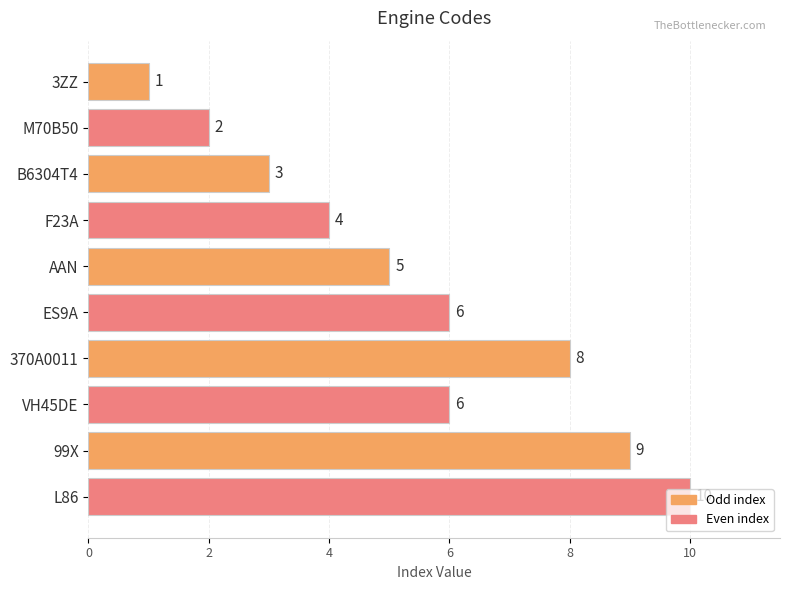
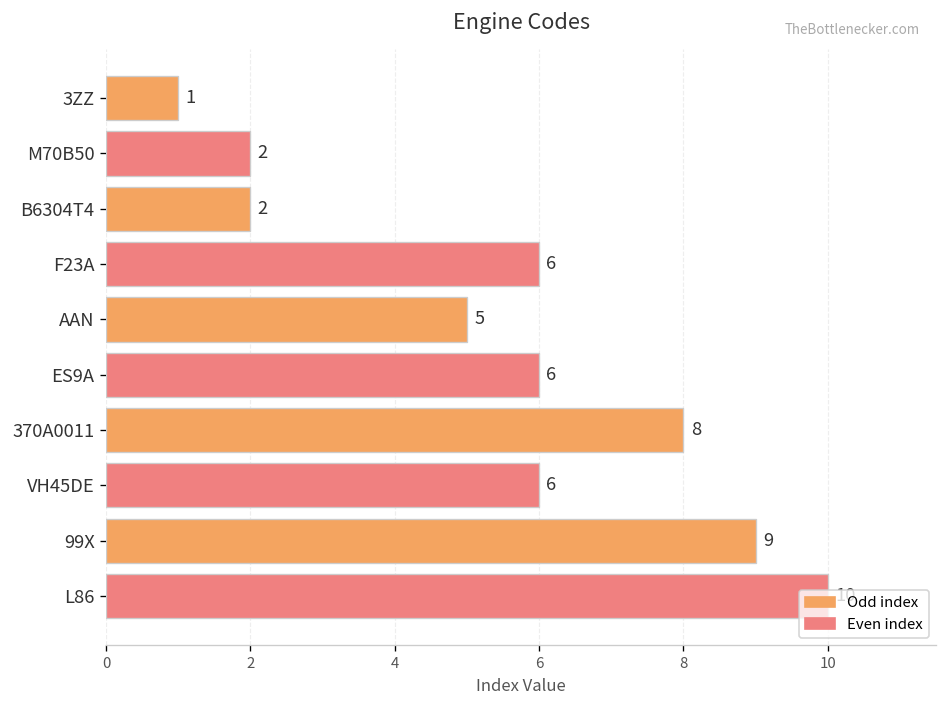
  {
    "3ZZ": 1,
    "M70B50": 2,
-   "B6304T4": 3,
-   "F23A": 4,
+   "B6304T4": 2,
+   "F23A": 6,
    "AAN": 5,
    "ES9A": 6,
    "370A0011": 8,
    "VH45DE": 6,
    "99X": 9
  }
